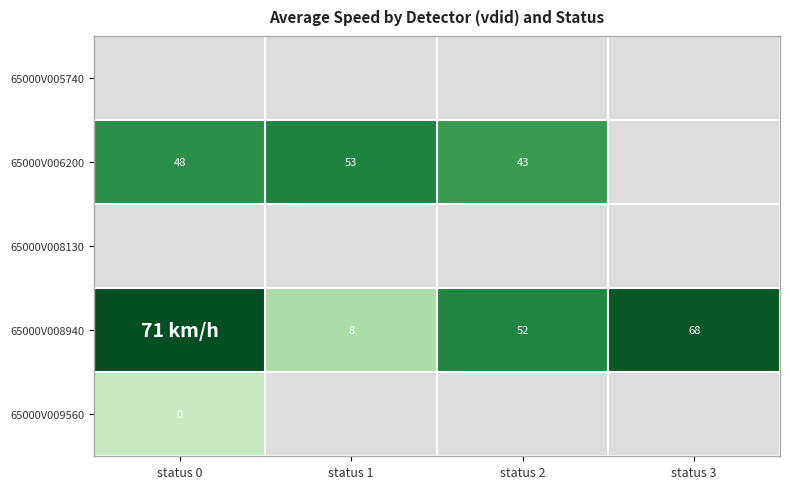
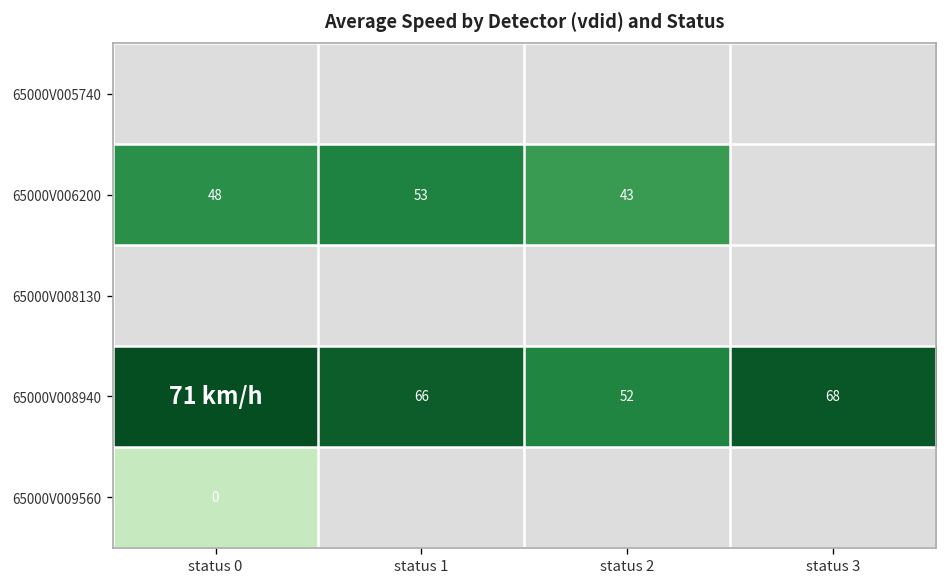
  {
    "65000V006200": {
      "status 0": 48,
      "status 1": 53,
      "status 2": 43
    },
    "65000V008940": {
      "status 0": 71,
-     "status 1": 8,
+     "status 1": 66,
      "status 2": 52,
      "status 3": 68
    },
    "65000V009560": {
      "status 0": 0
    }
  }
